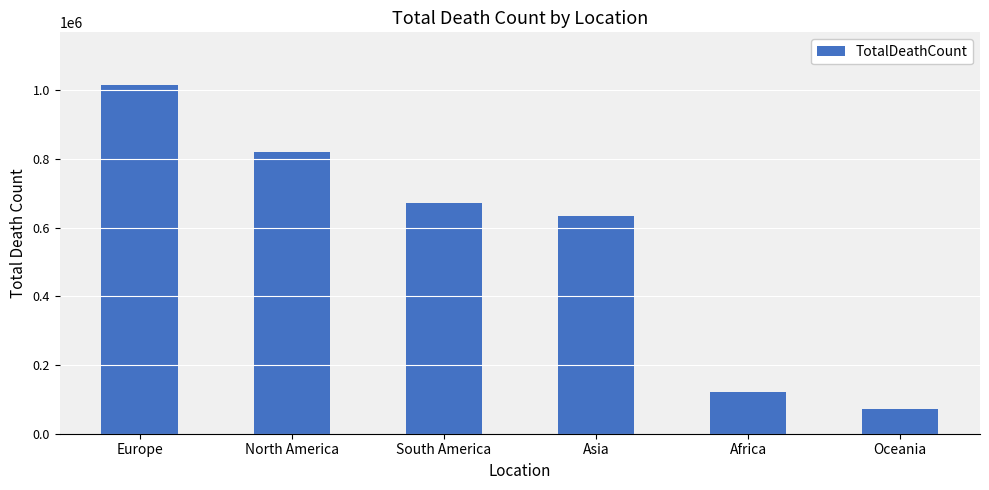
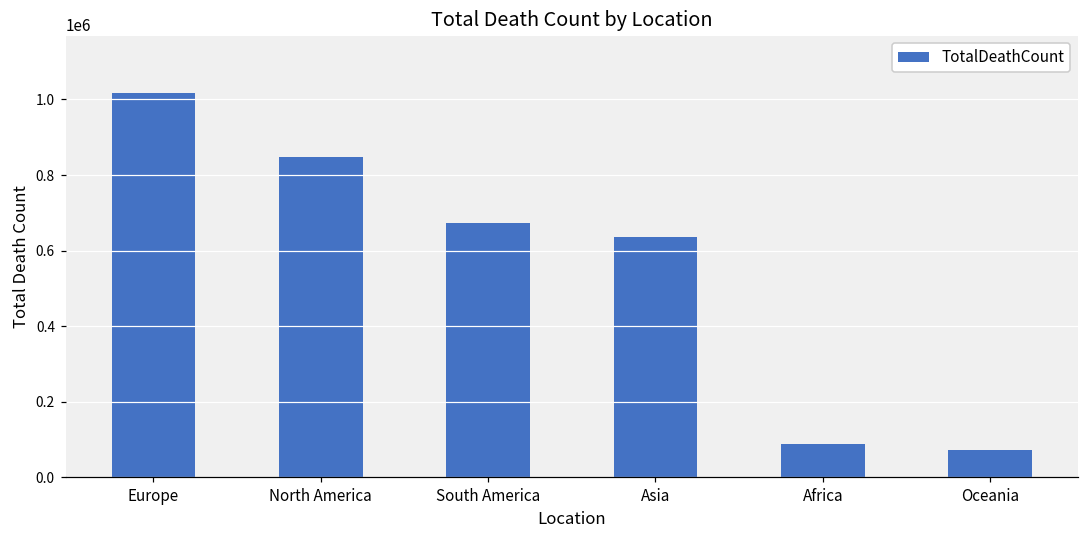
  {
    "Europe": 1020000,
-   "North America": 820000,
+   "North America": 850000,
    "South America": 670000,
    "Asia": 640000,
-   "Africa": 120000,
+   "Africa": 90000,
    "Oceania": 70000
  }
